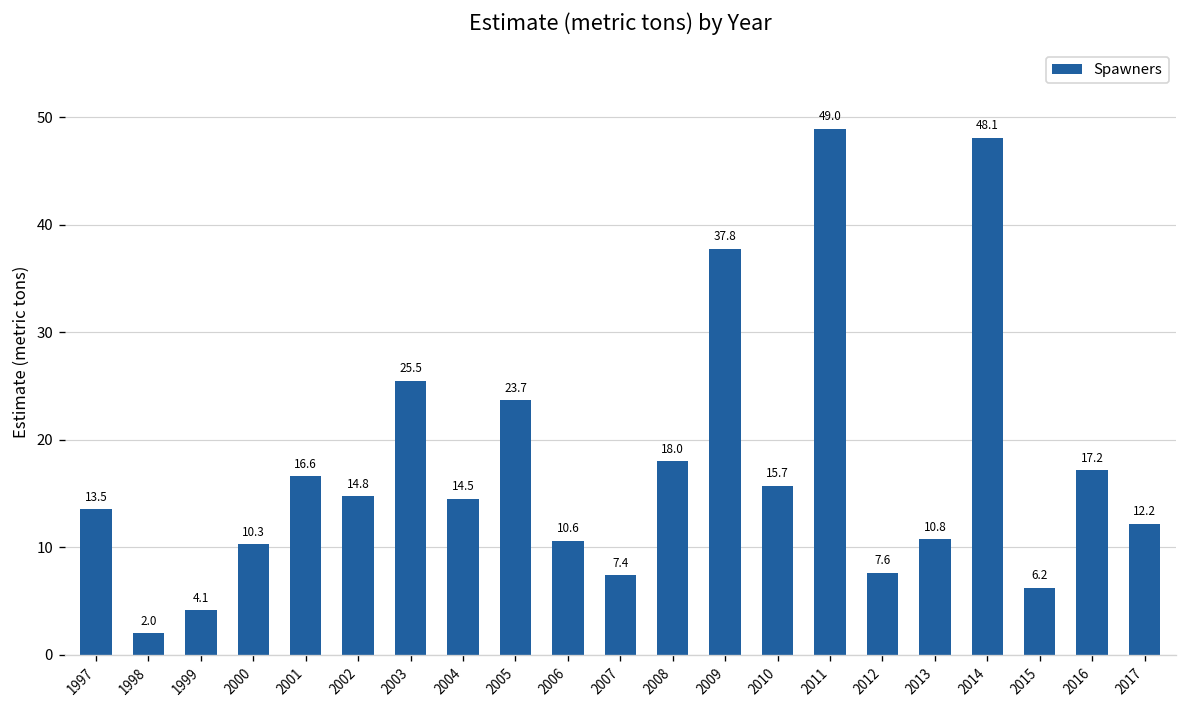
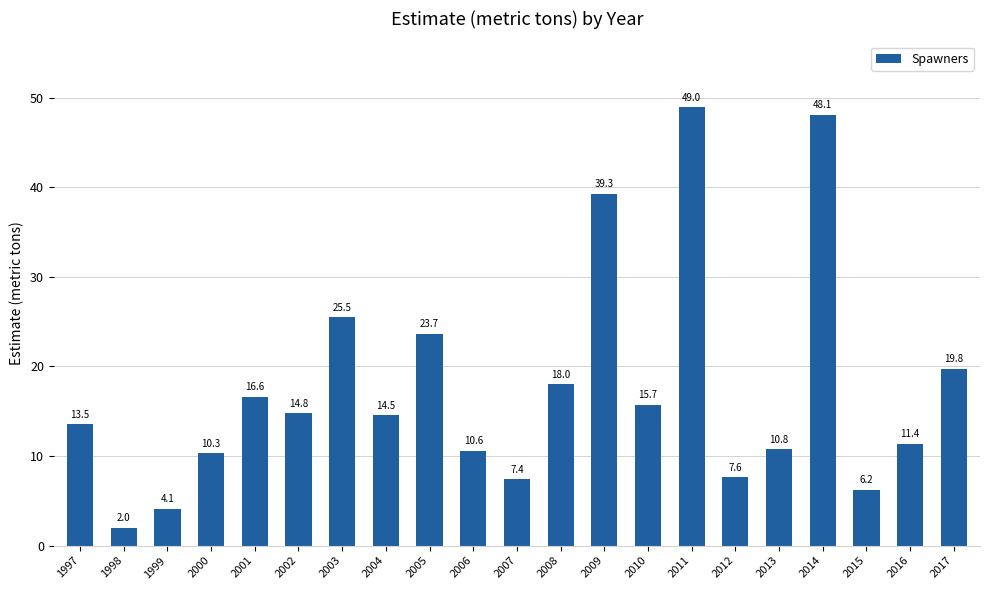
  {
    "1997": 13.5,
    "1998": 2.0,
    "1999": 4.1,
    "2000": 10.3,
    "2001": 16.6,
    "2002": 14.8,
    "2003": 25.5,
    "2004": 14.5,
    "2005": 23.7,
    "2006": 10.6,
    "2007": 7.4,
    "2008": 18.0,
-   "2009": 37.8,
+   "2009": 39.3,
    "2010": 15.7,
    "2011": 49.0,
    "2012": 7.6,
    "2013": 10.8,
    "2014": 48.1,
    "2015": 6.2,
-   "2016": 17.2,
-   "2017": 12.2
+   "2016": 11.4,
+   "2017": 19.8
  }
